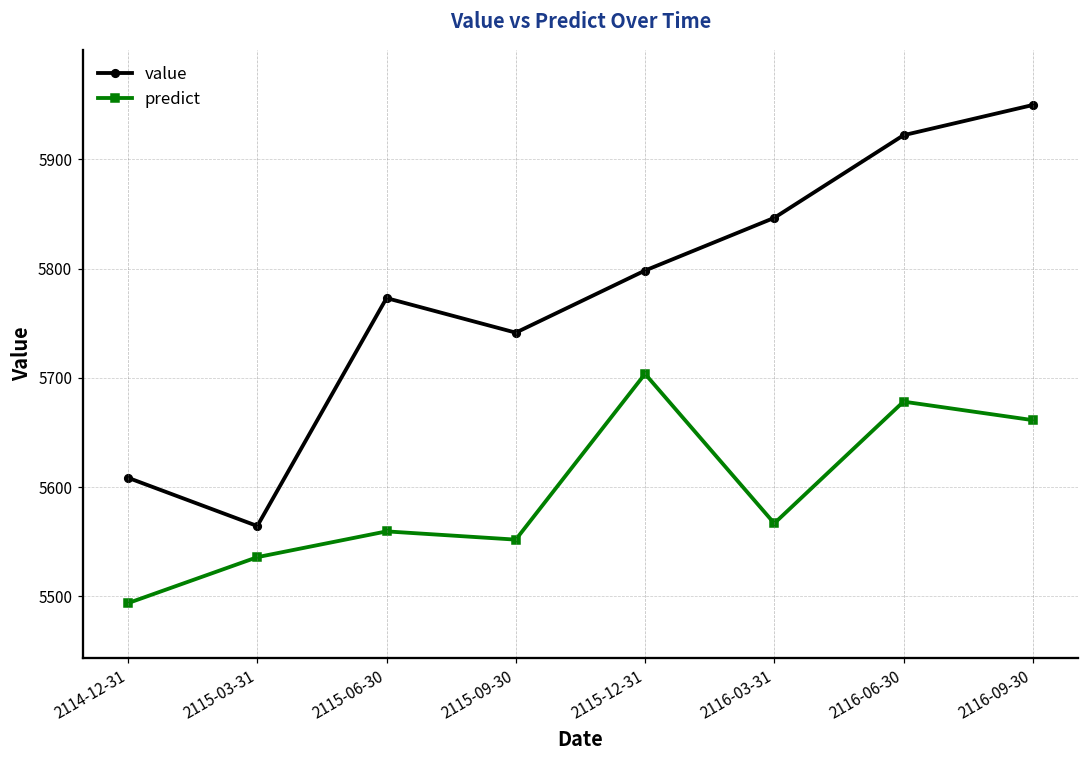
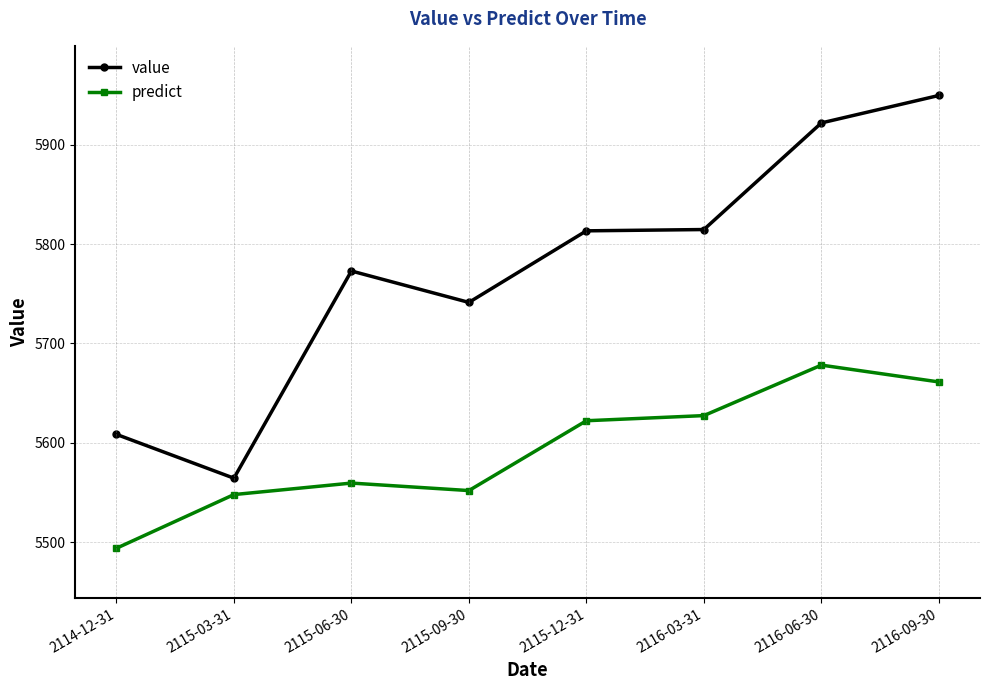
  {
    "value": {
      "2114-12-31": 5610,
      "2115-03-31": 5560,
      "2115-06-30": 5770,
      "2115-09-30": 5740,
-     "2115-12-31": 5800,
-     "2116-03-31": 5850,
+     "2115-12-31": 5810,
+     "2116-03-31": 5810,
      "2116-06-30": 5920,
      "2116-09-30": 5950
    },
    "predict": {
      "2114-12-31": 5490,
-     "2115-03-31": 5540,
+     "2115-03-31": 5550,
      "2115-06-30": 5560,
      "2115-09-30": 5550,
-     "2115-12-31": 5700,
-     "2116-03-31": 5570,
+     "2115-12-31": 5620,
+     "2116-03-31": 5630,
      "2116-06-30": 5680,
      "2116-09-30": 5660
    }
  }
